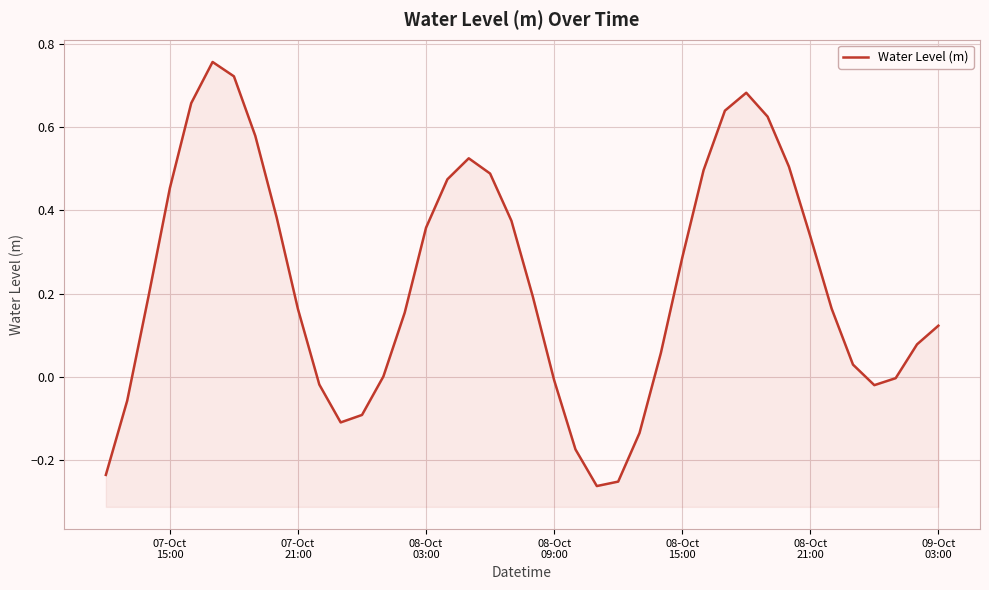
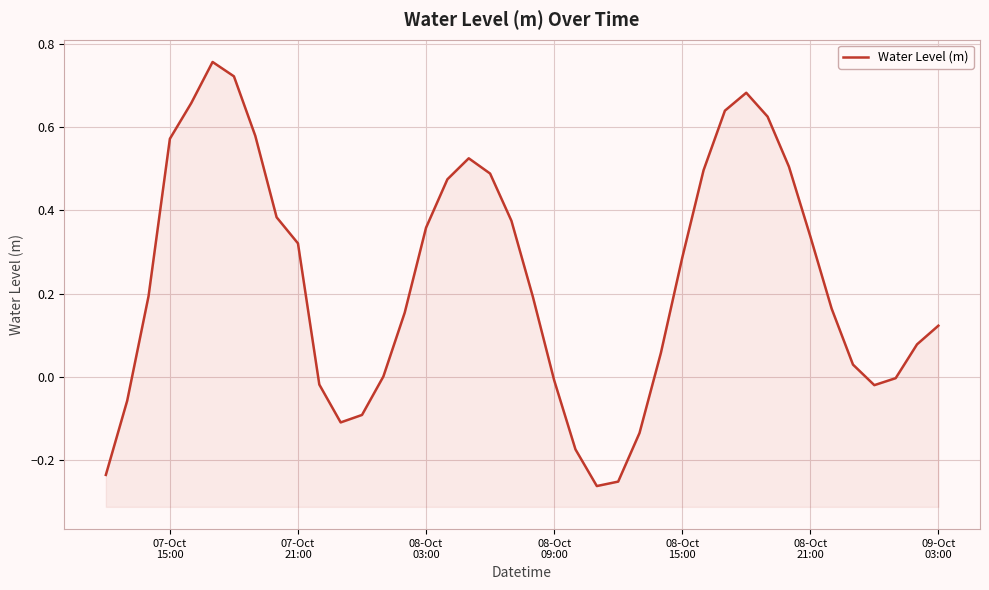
  {
-   "07-Oct 15:00": 0.45,
-   "07-Oct 21:00": 0.16,
+   "07-Oct 15:00": 0.57,
+   "07-Oct 21:00": 0.32,
    "08-Oct 03:00": 0.36,
    "08-Oct 09:00": -0.01,
    "08-Oct 15:00": 0.29,
    "08-Oct 21:00": 0.34,
    "09-Oct 03:00": 0.12
  }
